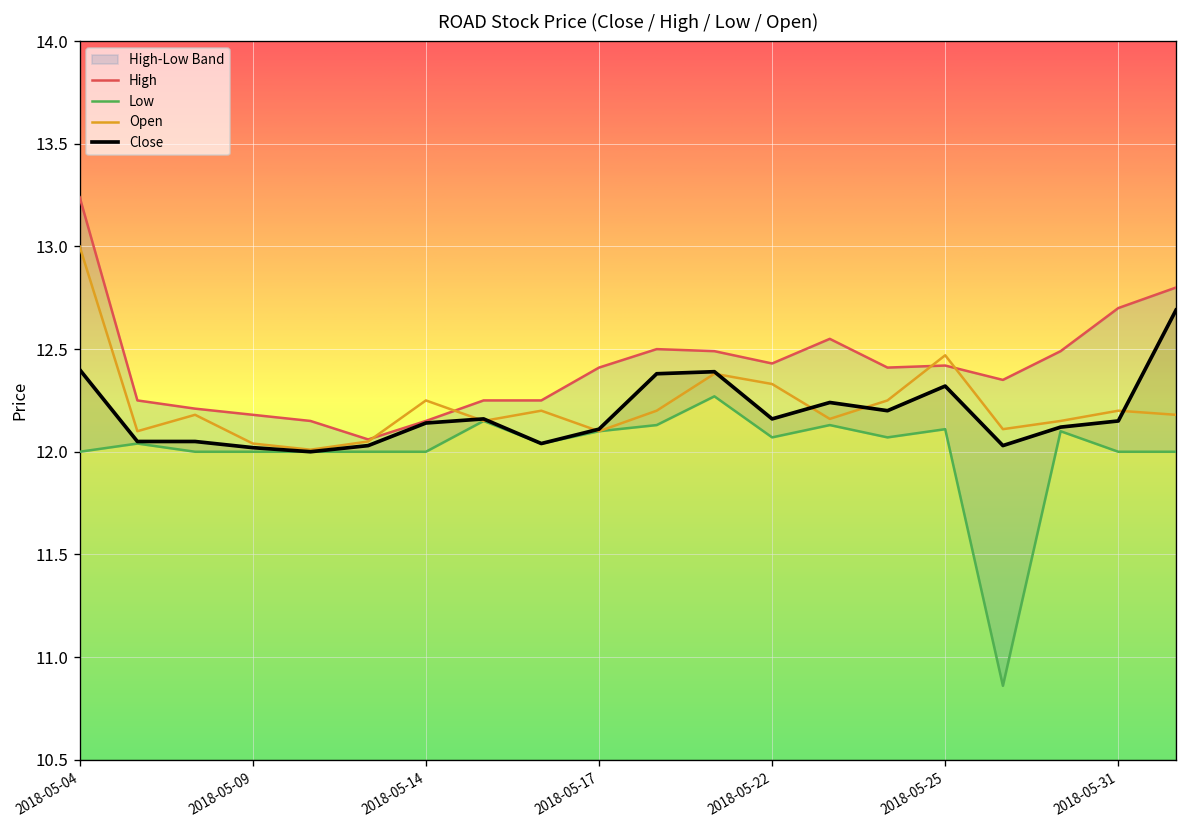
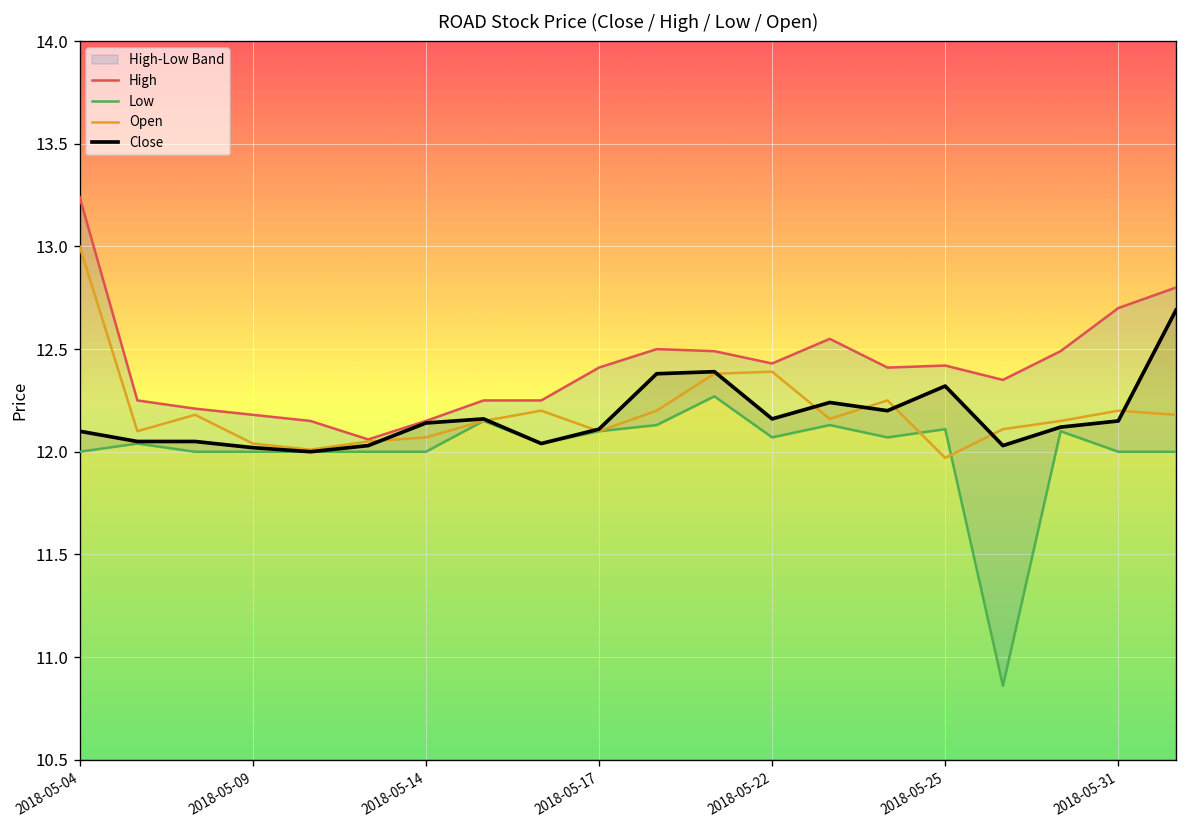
  {
    "High-Low Band": {
      "2018-05-04": 13.24,
      "2018-05-09": 12.18,
      "2018-05-17": 12.41,
      "2018-05-22": 12.43,
      "2018-05-25": 12.42,
      "2018-05-31": 12.70
    },
    "Low": {
      "2018-05-04": 12.00,
      "2018-05-09": 12.00,
      "2018-05-14": 12.00,
      "2018-05-22": 12.07,
      "2018-05-25": 12.11,
      "2018-05-31": 12.00
    },
    "Open": {
      "2018-05-04": 13.00,
      "2018-05-09": 12.04,
-     "2018-05-14": 12.25,
-     "2018-05-22": 12.33,
-     "2018-05-25": 12.47,
+     "2018-05-14": 12.07,
+     "2018-05-22": 12.39,
+     "2018-05-25": 11.97,
      "2018-05-31": 12.20
    },
    "Close": {
-     "2018-05-04": 12.4,
+     "2018-05-04": 12.1,
      "2018-05-09": 12.02,
      "2018-05-22": 12.16,
      "2018-05-25": 12.32,
      "2018-05-31": 12.15
    }
  }
